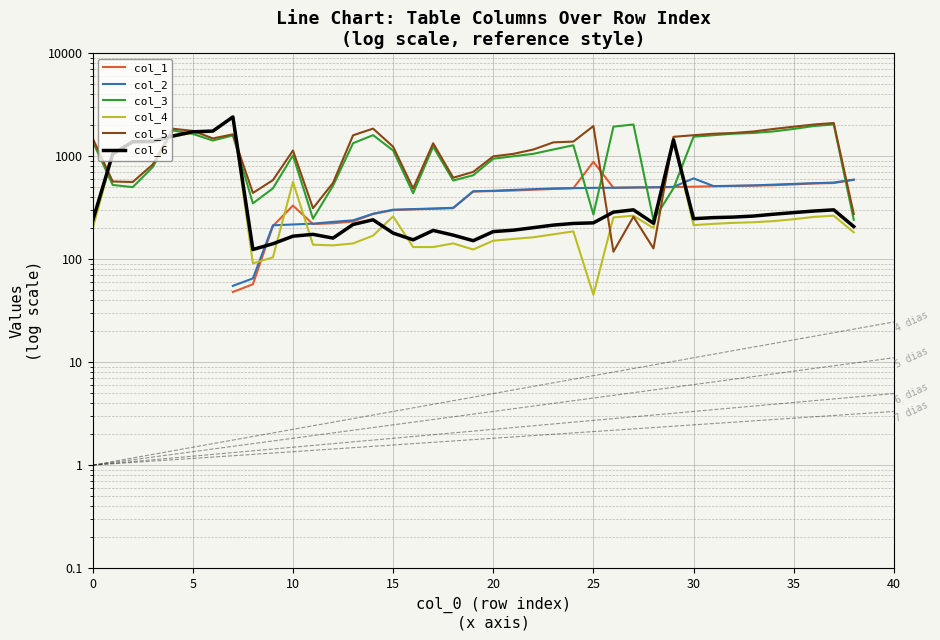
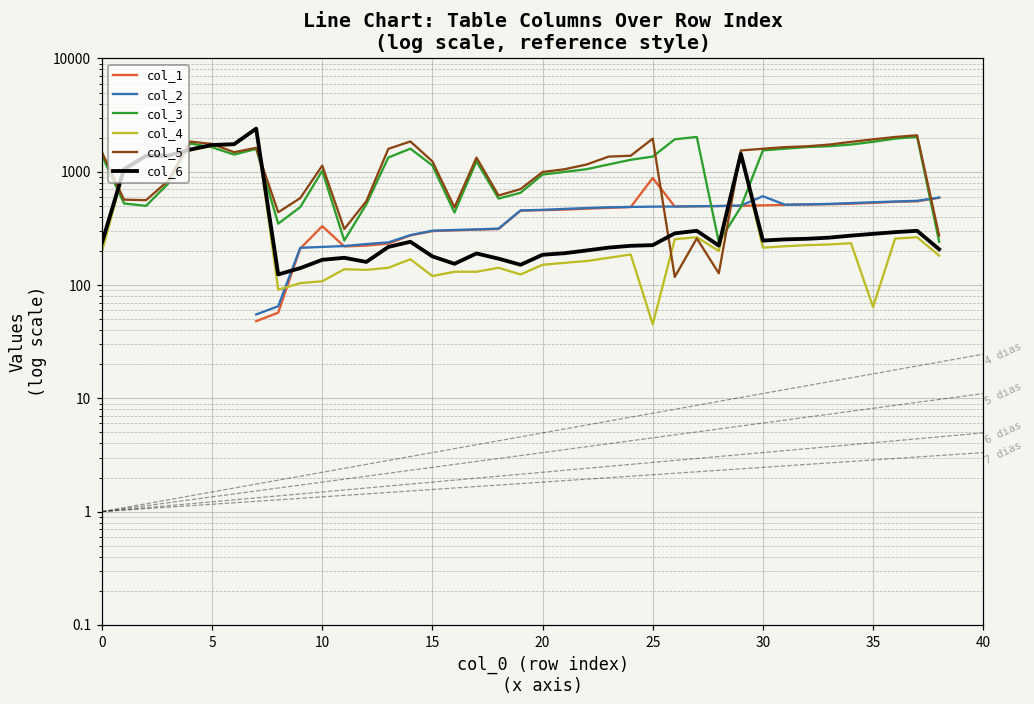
  {
    "col_1": {
      "10": 330,
      "25": 900,
      "30": 500
    },
    "col_2": {
      "0": 0.10,
      "10": 220,
      "25": 500,
      "30": 600
    },
    "col_3": {
      "0": 1400,
      "10": 1000,
      "15": 1100,
-     "25": 270
+     "25": 1400
    },
    "col_4": {
      "0": 200,
-     "10": 600,
-     "15": 260,
+     "10": 110,
+     "15": 120,
      "20": 150,
      "25": 50,
      "30": 210,
-     "35": 240
+     "35": 60
    },
    "col_5": {
      "0": 1500,
      "10": 1100,
      "15": 1200,
      "25": 2000
    }
  }
